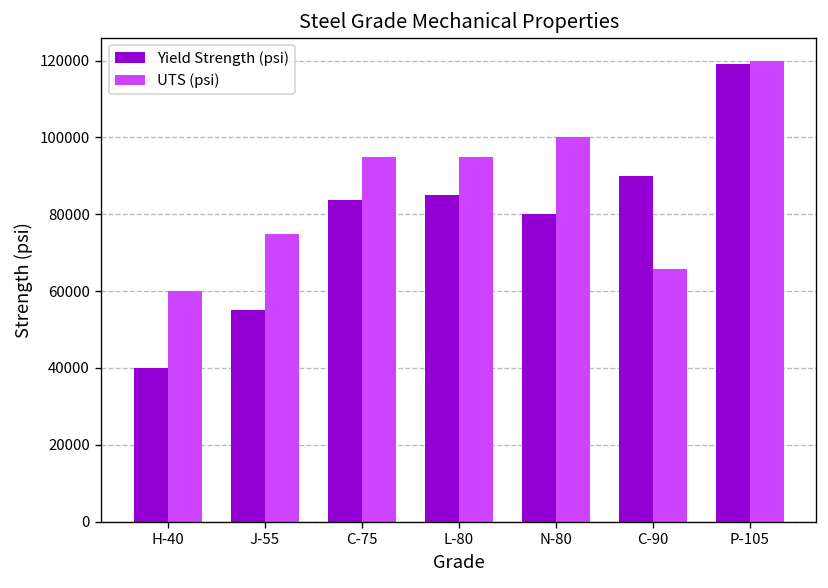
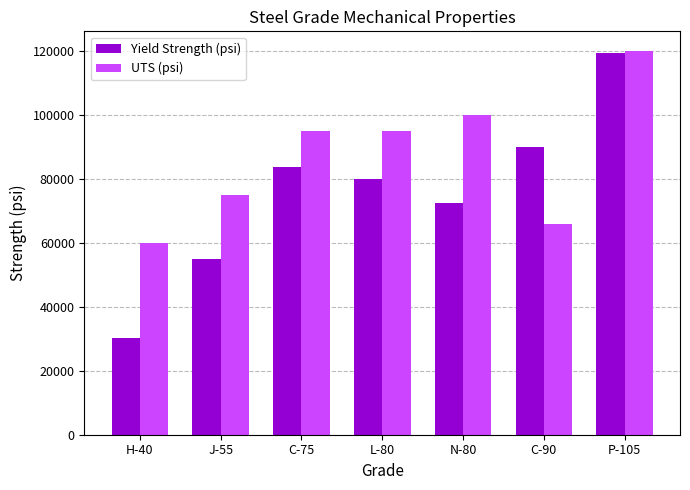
  {
    "Yield Strength (psi)": {
-     "H-40": 40000,
+     "H-40": 30000,
      "J-55": 55000,
      "C-75": 84000,
-     "L-80": 85000,
-     "N-80": 80000,
+     "L-80": 80000,
+     "N-80": 72000,
      "C-90": 90000,
      "P-105": 119000
    },
    "UTS (psi)": {
      "H-40": 60000,
      "J-55": 75000,
      "C-75": 95000,
      "L-80": 95000,
      "N-80": 100000,
      "C-90": 66000,
      "P-105": 120000
    }
  }
